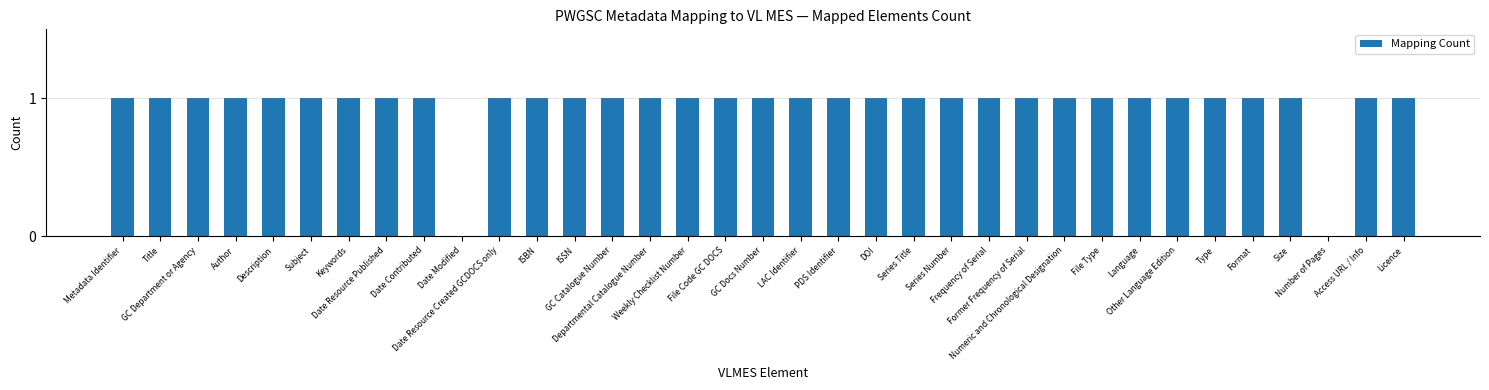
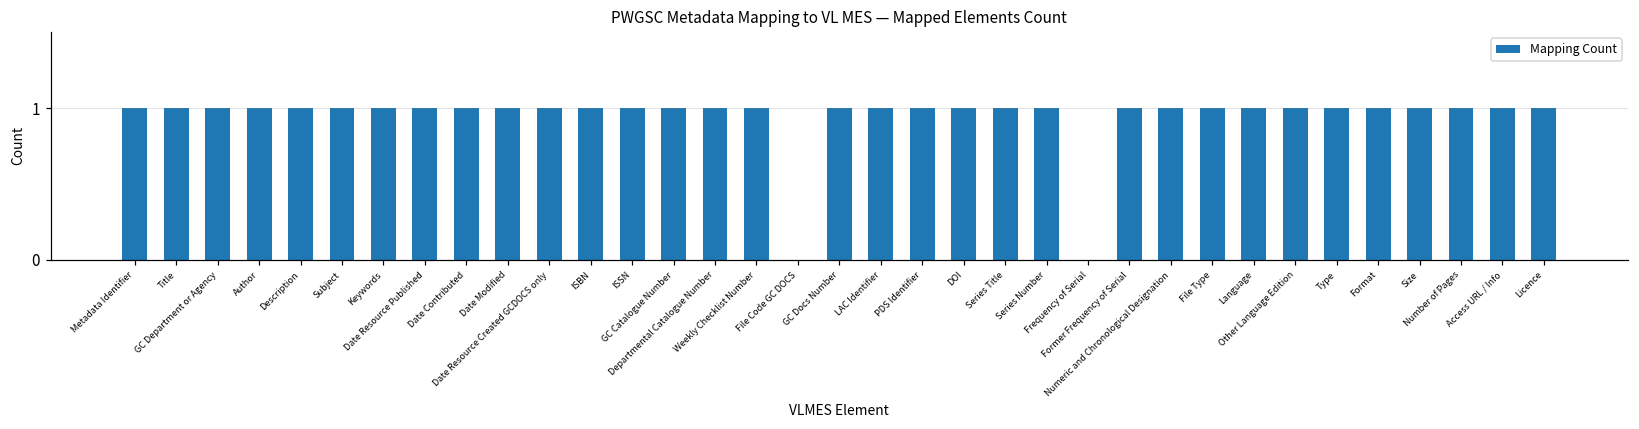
  {
    "Metadata Identifier": 1,
    "Title": 1,
    "GC Department or Agency": 1,
    "Author": 1,
    "Description": 1,
    "Subject": 1,
    "Keywords": 1,
    "Date Resource Published": 1,
    "Date Contributed": 1,
-   "Date Modified": 0,
+   "Date Modified": 1,
    "Date Resource Created GCDOCS only": 1,
    "ISBN": 1,
    "ISSN": 1,
    "GC Catalogue Number": 1,
    "Departmental Catalogue Number": 1,
    "Weekly Checklist Number": 1,
-   "File Code GC DOCS": 1,
+   "File Code GC DOCS": 0,
    "GC Docs Number": 1,
    "LAC Identifier": 1,
    "PDS Identifier": 1,
    "DOI": 1,
    "Series Title": 1,
    "Series Number": 1,
-   "Frequency of Serial": 1,
+   "Frequency of Serial": 0,
    "Former Frequency of Serial": 1,
    "Numeric and Chronological Designation": 1,
    "File Type": 1,
    "Language": 1,
    "Other Language Edition": 1,
    "Type": 1,
    "Format": 1,
    "Size": 1,
-   "Number of Pages": 0,
+   "Number of Pages": 1,
    "Access URL / Info": 1,
    "Licence": 1
  }
